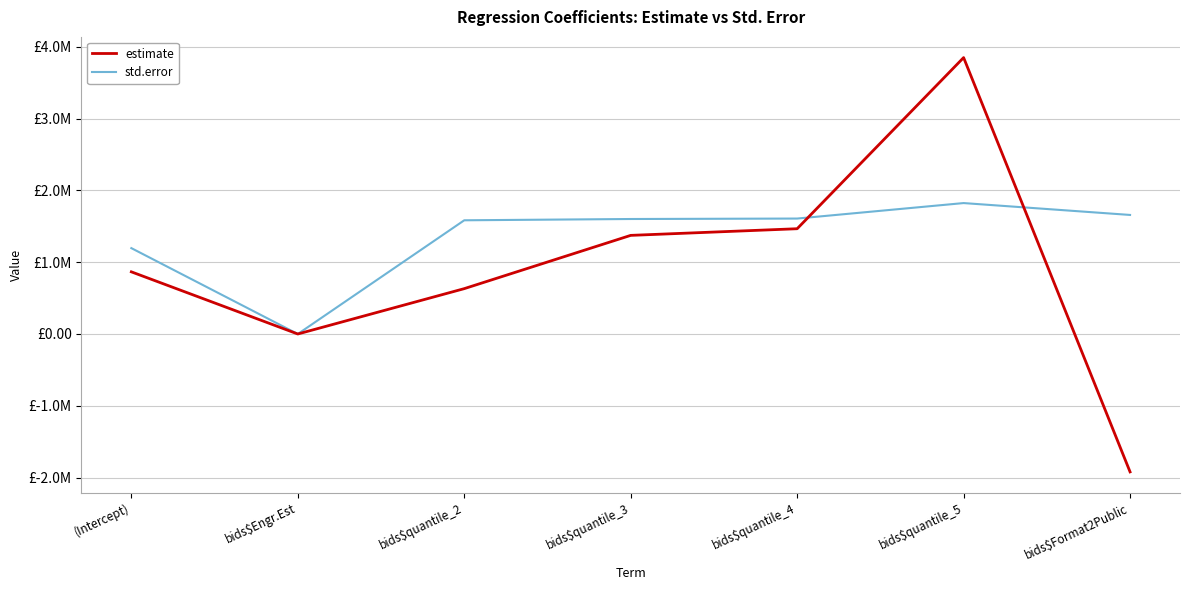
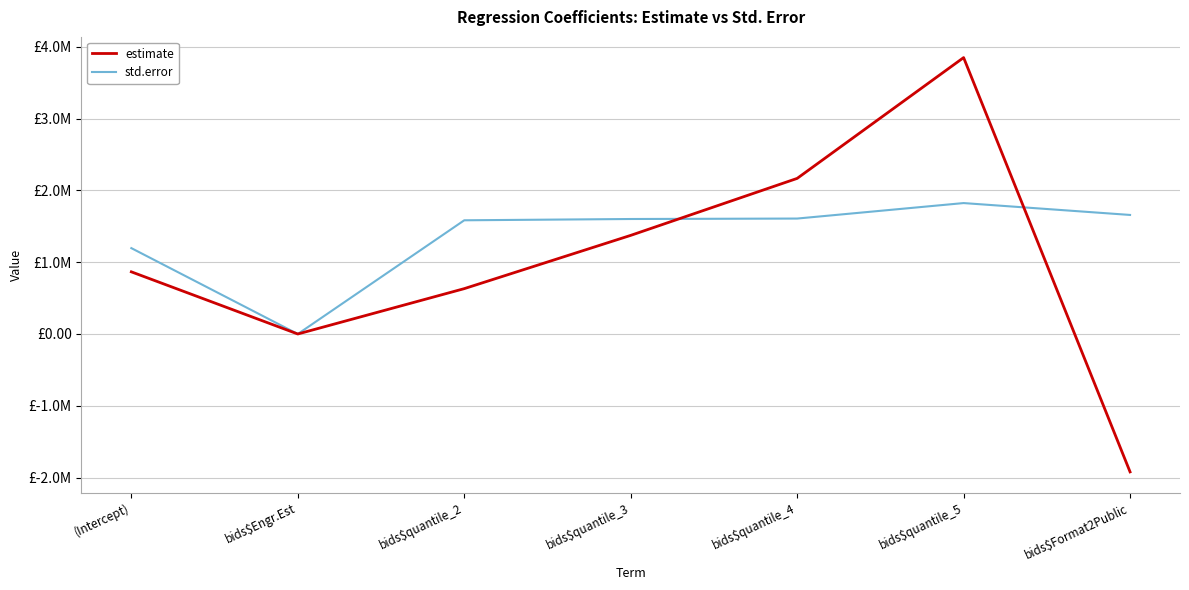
  {
    "estimate": {
      "(Intercept)": "£900000",
      "bids$quantile_2": "£600000",
      "bids$quantile_3": "£1400000",
-     "bids$quantile_4": "£1500000",
+     "bids$quantile_4": "£2200000",
      "bids$quantile_5": "£3800000",
      "bids$Format2Public": "£-1900000"
    },
    "std.error": {
      "(Intercept)": "£1200000",
      "bids$quantile_2": "£1600000",
      "bids$quantile_3": "£1600000",
      "bids$quantile_4": "£1600000",
      "bids$quantile_5": "£1800000",
      "bids$Format2Public": "£1700000"
    }
  }
